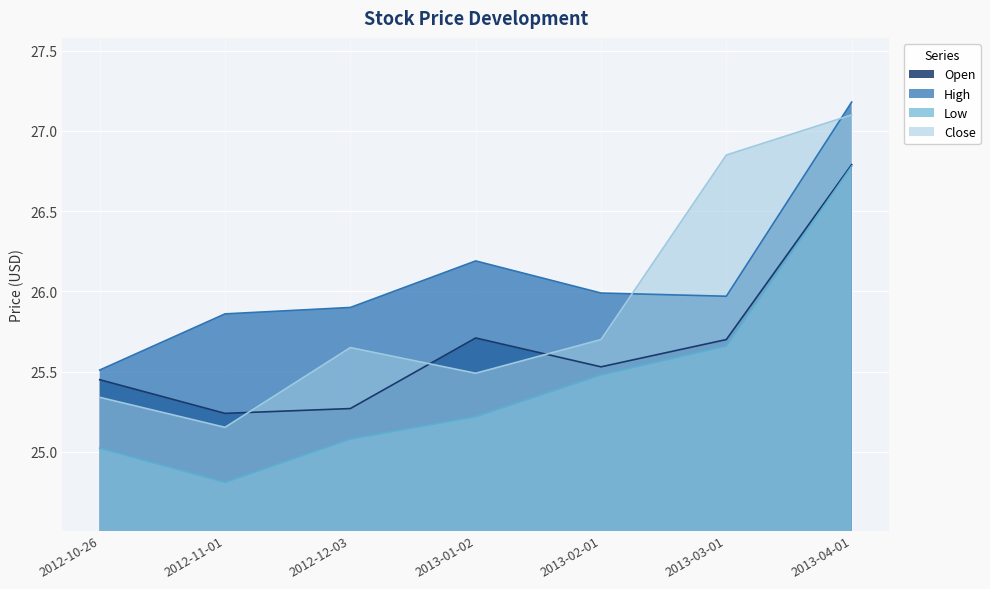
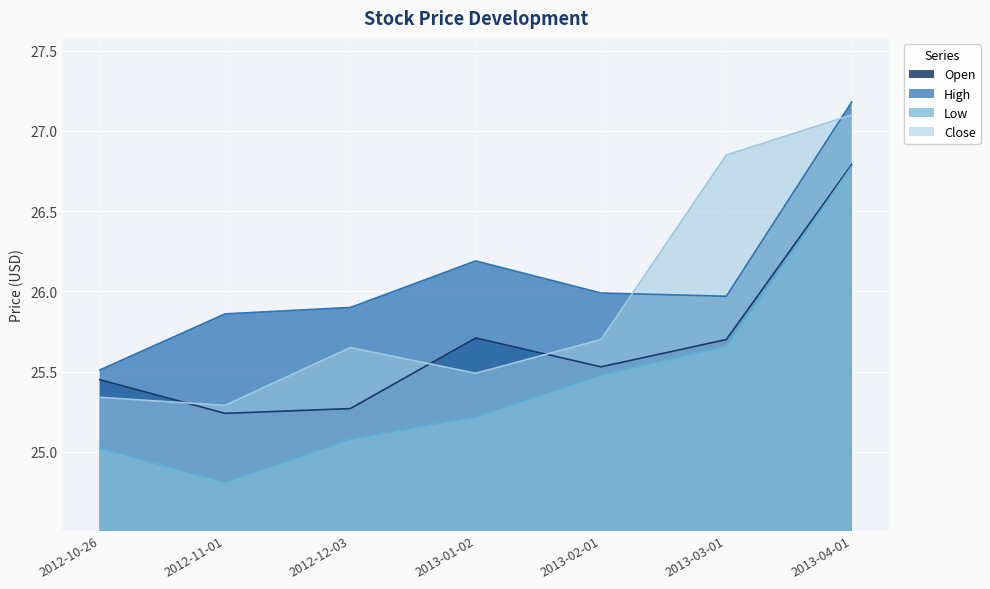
  {
    "Open": {
      "2012-10-26": 25.45,
      "2012-11-01": 25.24,
      "2012-12-03": 25.27,
      "2013-01-02": 25.71,
      "2013-02-01": 25.53,
      "2013-03-01": 25.70
    },
    "High": {
      "2012-10-26": 25.51,
      "2012-11-01": 25.86,
      "2012-12-03": 25.90,
      "2013-01-02": 26.19,
      "2013-02-01": 25.99,
      "2013-03-01": 25.97,
      "2013-04-01": 27.18
    },
    "Low": {
      "2012-10-26": 25.02,
      "2012-11-01": 24.81,
      "2012-12-03": 25.08,
      "2013-01-02": 25.22,
      "2013-02-01": 25.48,
      "2013-03-01": 25.66
    },
    "Close": {
      "2012-10-26": 25.34,
-     "2012-11-01": 25.15,
+     "2012-11-01": 25.29,
      "2012-12-03": 25.65,
      "2013-01-02": 25.49,
      "2013-02-01": 25.70,
      "2013-03-01": 26.85,
      "2013-04-01": 27.10
    }
  }
